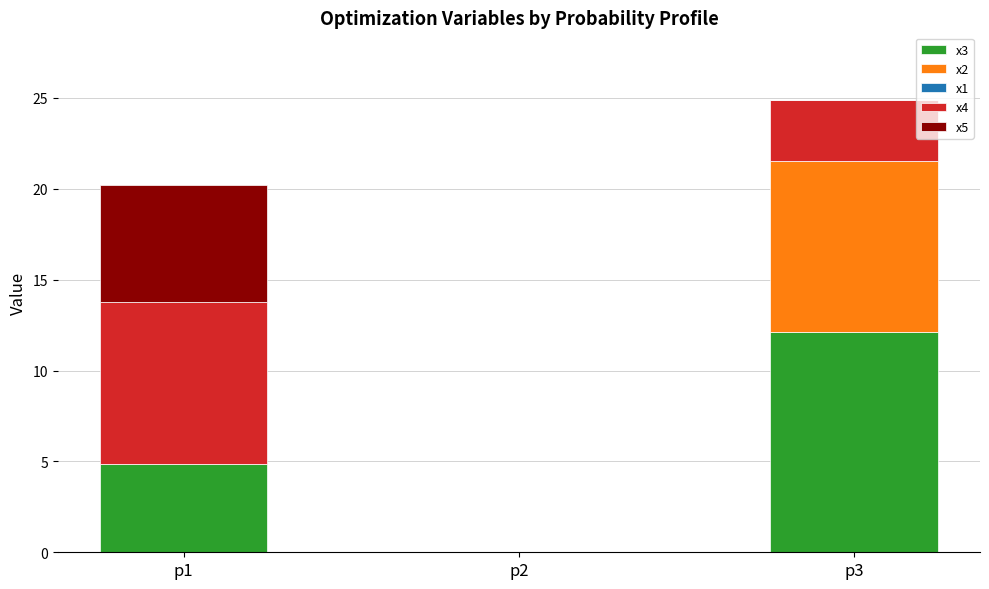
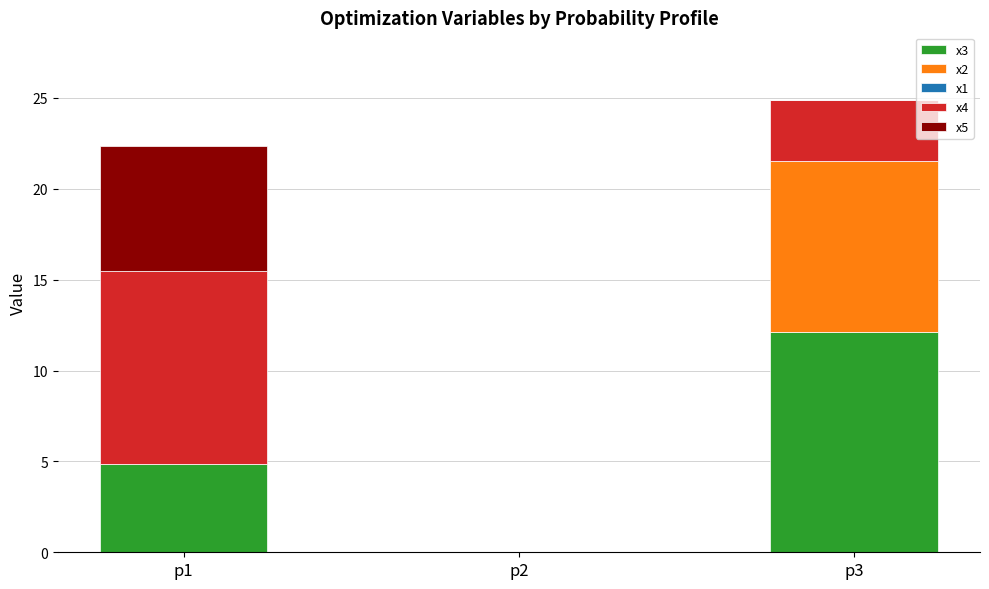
  {
    "x3": {
      "p1": 4.8,
      "p2": 0.0,
      "p3": 12.1
    },
    "x1": {
      "p1": 0.0,
      "p2": 0.0
    },
    "x4": {
-     "p1": 9.0,
+     "p1": 10.7,
      "p2": 0.0,
      "p3": 3.4
    },
    "x5": {
-     "p1": 6.4,
+     "p1": 6.8,
      "p2": 0.0,
      "p3": 0.0
    }
  }
